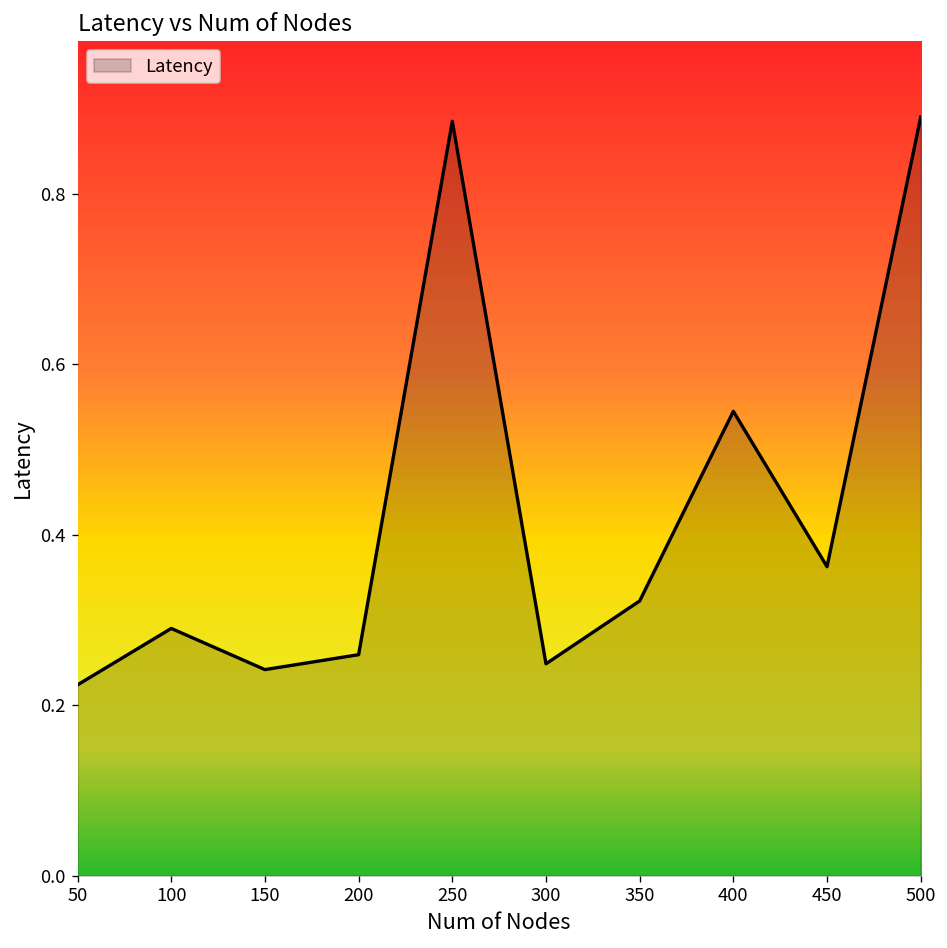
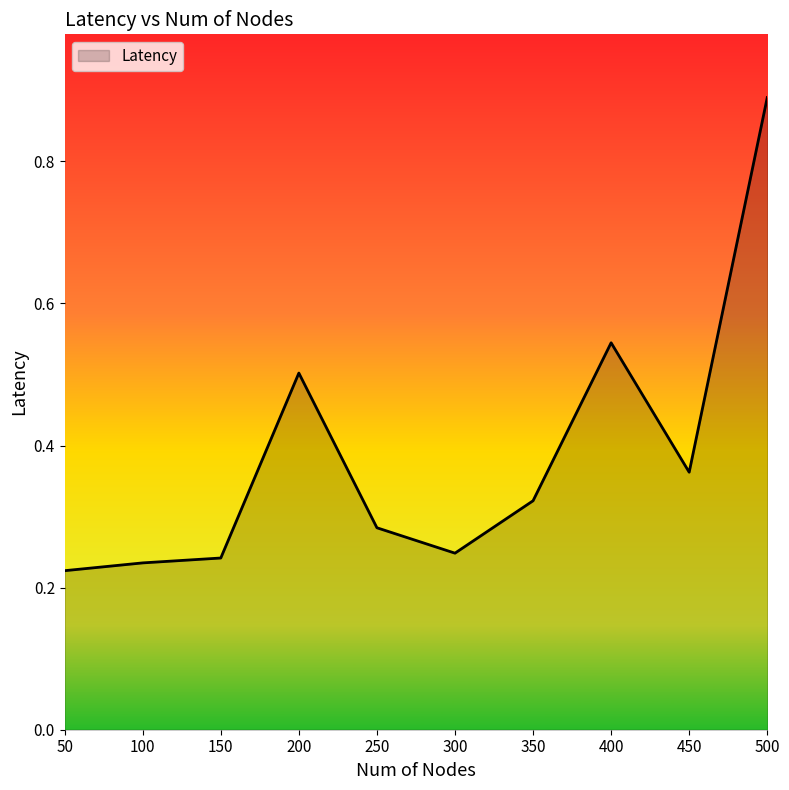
  {
    "50": 0.22,
-   "100": 0.29,
+   "100": 0.23,
    "150": 0.24,
-   "200": 0.26,
-   "250": 0.88,
+   "200": 0.50,
+   "250": 0.28,
    "300": 0.25,
    "350": 0.32,
    "400": 0.54,
    "450": 0.36,
    "500": 0.89
  }
